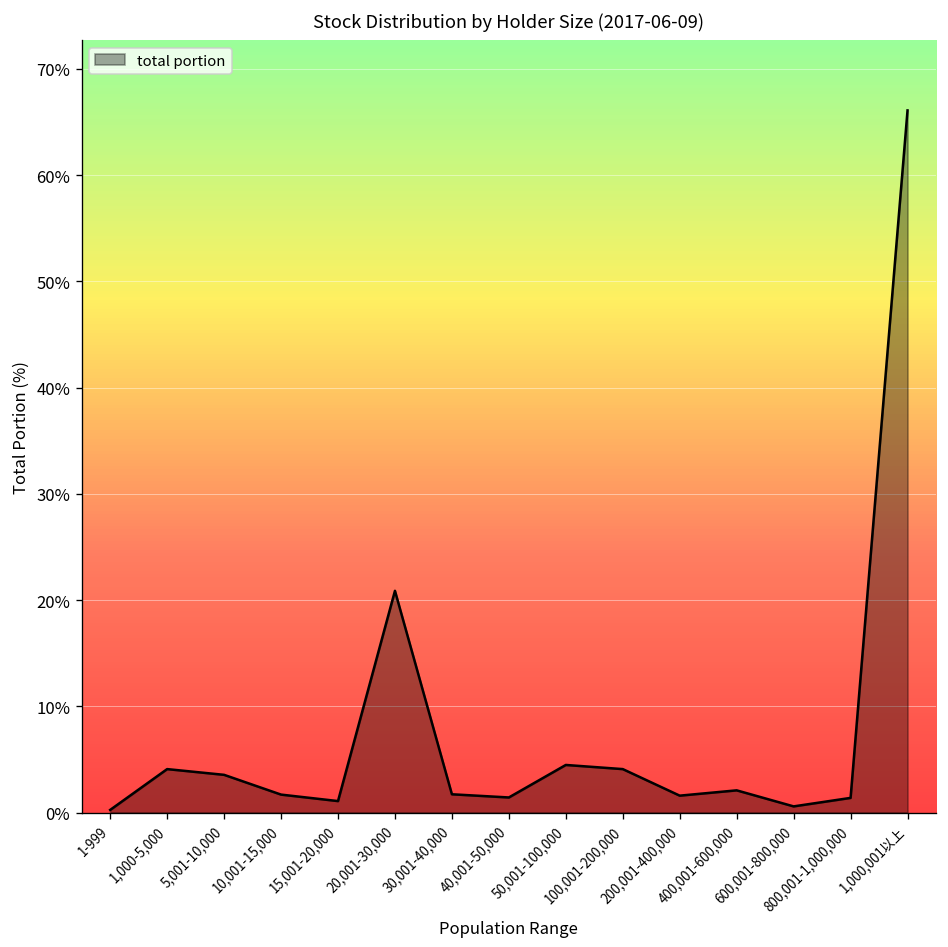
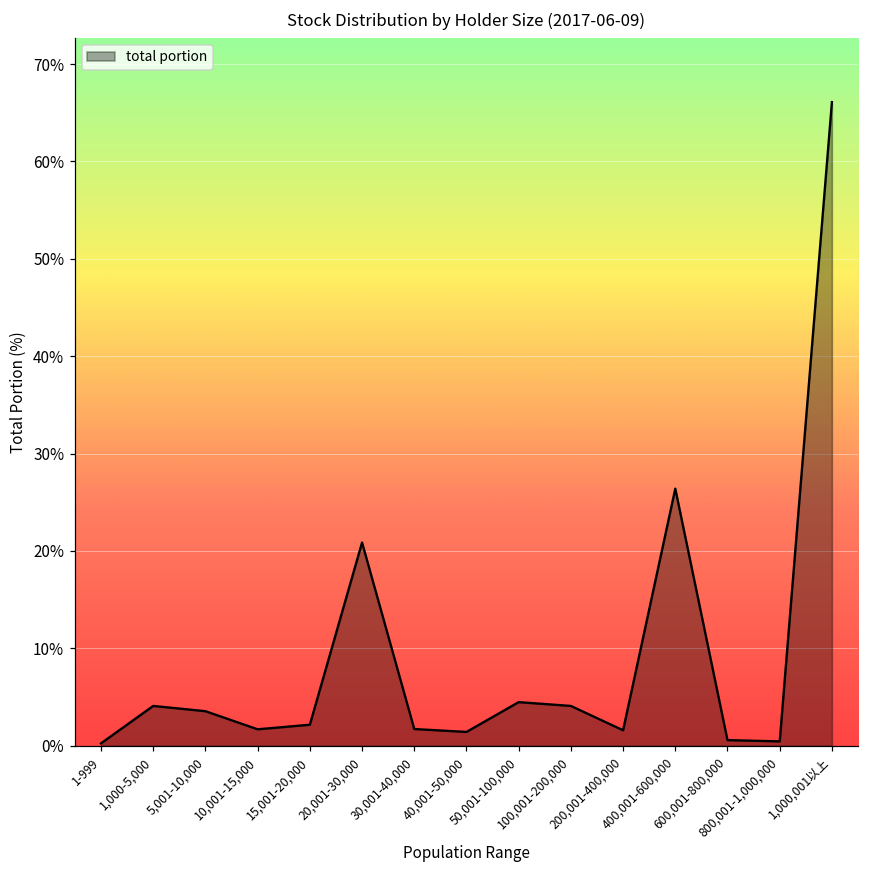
  {
    "1-999": "0%",
    "1,000-5,000": "4%",
    "5,001-10,000": "4%",
    "10,001-15,000": "2%",
-   "15,001-20,000": "1%",
+   "15,001-20,000": "2%",
    "20,001-30,000": "21%",
    "30,001-40,000": "2%",
    "40,001-50,000": "1%",
    "50,001-100,000": "4%",
    "100,001-200,000": "4%",
    "200,001-400,000": "2%",
-   "400,001-600,000": "2%",
+   "400,001-600,000": "26%",
    "600,001-800,000": "1%",
-   "800,001-1,000,000": "1%",
+   "800,001-1,000,000": "0%",
    "1,000,001以上": "66%"
  }
